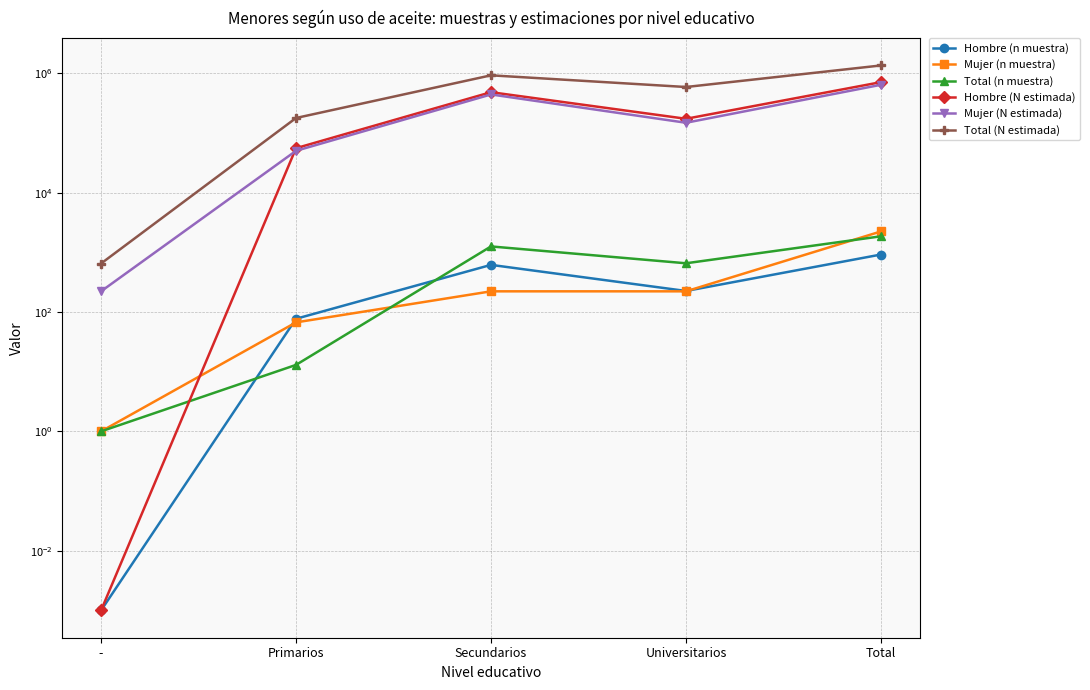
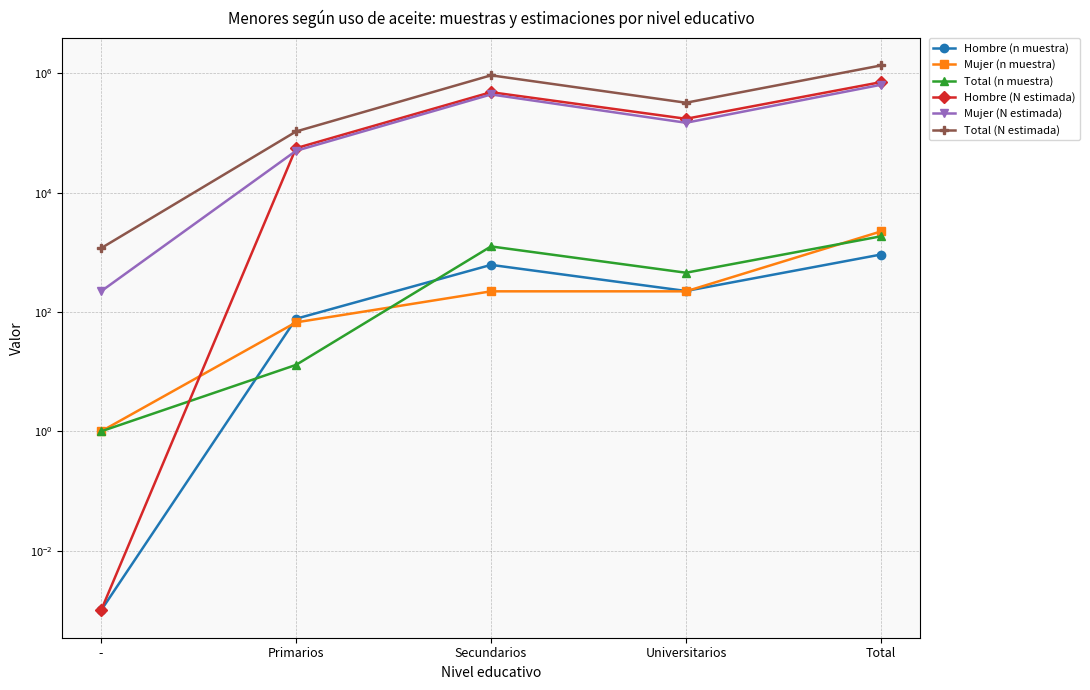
  {
    "Hombre (n muestra)": {
      "Primarios": 80,
      "Secundarios": 600,
      "Total": 900
    },
    "Mujer (n muestra)": {
      "Primarios": 70,
      "Secundarios": 220,
      "Total": 2200
    },
    "Total (n muestra)": {
      "Primarios": 13,
      "Secundarios": 1300,
-     "Universitarios": 700,
+     "Universitarios": 500,
      "Total": 1900
    },
    "Hombre (N estimada)": {
      "Primarios": 60000,
      "Universitarios": 170000,
      "Total": 700000
    },
    "Mujer (N estimada)": {
      "-": 220,
      "Primarios": 50000,
      "Universitarios": 150000,
      "Total": 600000
    },
    "Total (N estimada)": {
-     "-": 600,
-     "Primarios": 180000,
+     "-": 1200,
+     "Primarios": 110000,
      "Secundarios": 900000,
-     "Universitarios": 600000,
+     "Universitarios": 300000,
      "Total": 1300000
    }
  }
